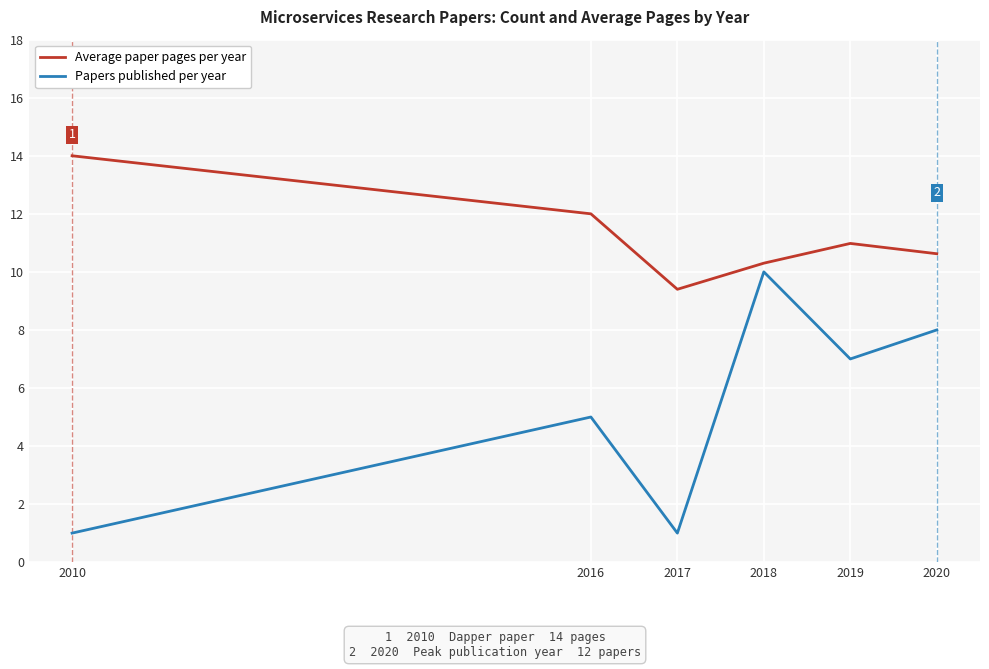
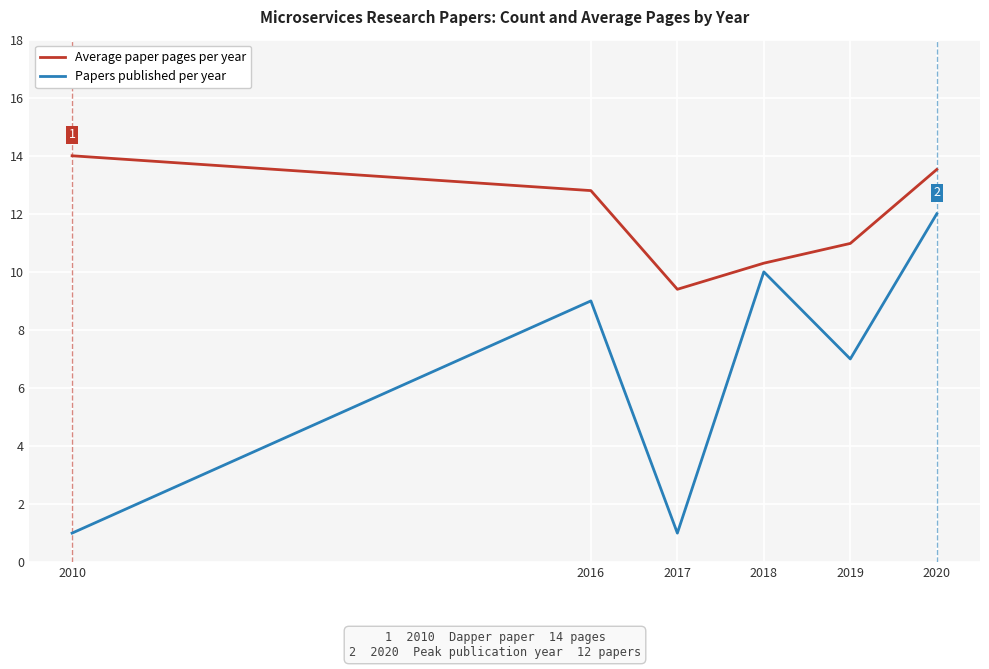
  {
    "Average paper pages per year": {
-     "2016": 12.0,
+     "2016": 12.8,
      "2017": 9.4,
      "2018": 10.3,
      "2019": 11.0,
-     "2020": 10.6
+     "2020": 13.5
    },
    "Papers published per year": {
      "2010": 1,
-     "2016": 5,
+     "2016": 9,
      "2017": 1,
      "2018": 10,
      "2019": 7,
-     "2020": 8
+     "2020": 12
    }
  }
